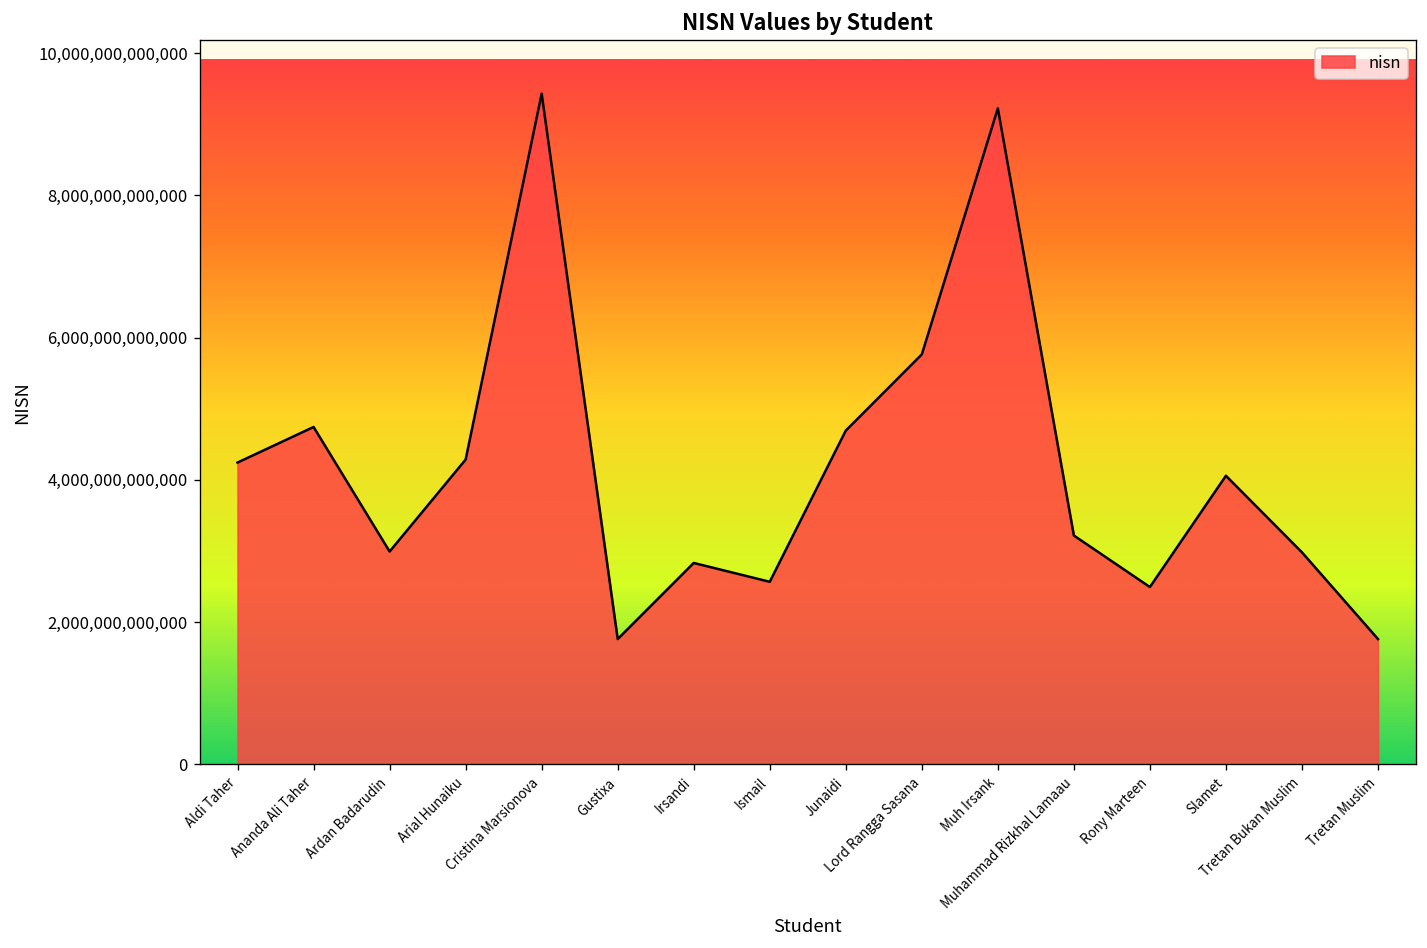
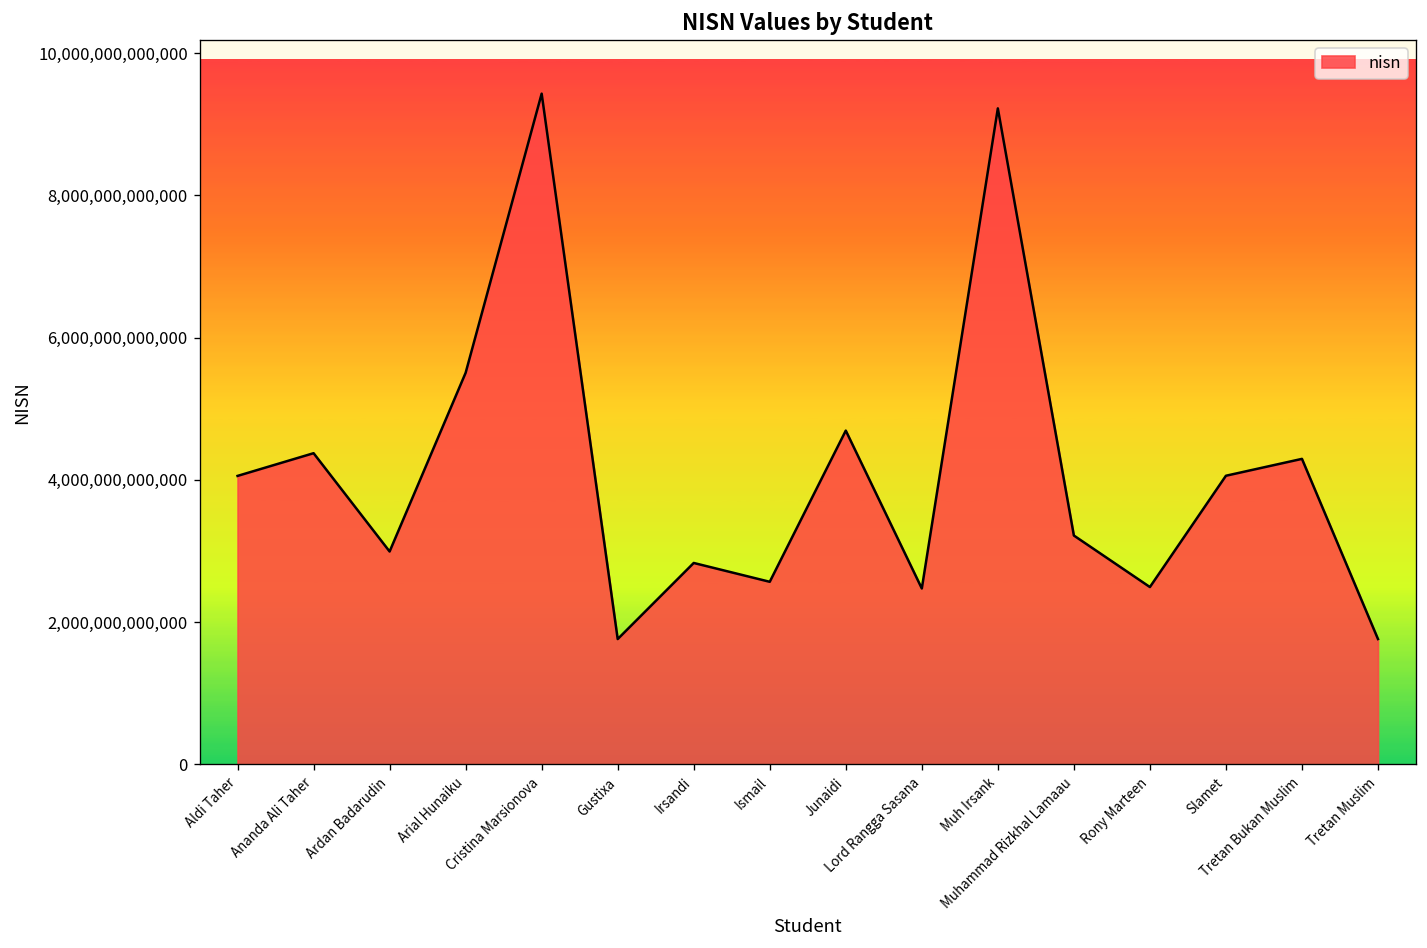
  {
-   "Aldi Taher": "4,200,000,000,000",
-   "Ananda Ali Taher": "4,700,000,000,000",
+   "Aldi Taher": "4,100,000,000,000",
+   "Ananda Ali Taher": "4,400,000,000,000",
    "Ardan Badarudin": "3,000,000,000,000",
-   "Arial Hunaiku": "4,300,000,000,000",
+   "Arial Hunaiku": "5,500,000,000,000",
    "Cristina Marsionova": "9,400,000,000,000",
    "Gustixa": "1,800,000,000,000",
    "Irsandi": "2,800,000,000,000",
    "Ismail": "2,600,000,000,000",
    "Junaidi": "4,700,000,000,000",
-   "Lord Rangga Sasana": "5,800,000,000,000",
+   "Lord Rangga Sasana": "2,500,000,000,000",
    "Muh Irsank": "9,200,000,000,000",
    "Muhammad Rizkhal Lamaau": "3,200,000,000,000",
    "Rony Marteen": "2,500,000,000,000",
    "Slamet": "4,100,000,000,000",
-   "Tretan Bukan Muslim": "3,000,000,000,000",
+   "Tretan Bukan Muslim": "4,300,000,000,000",
    "Tretan Muslim": "1,800,000,000,000"
  }
